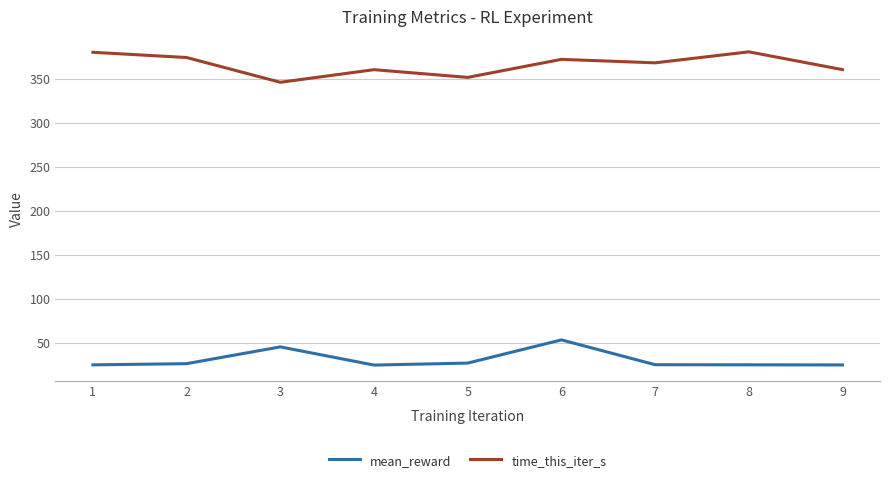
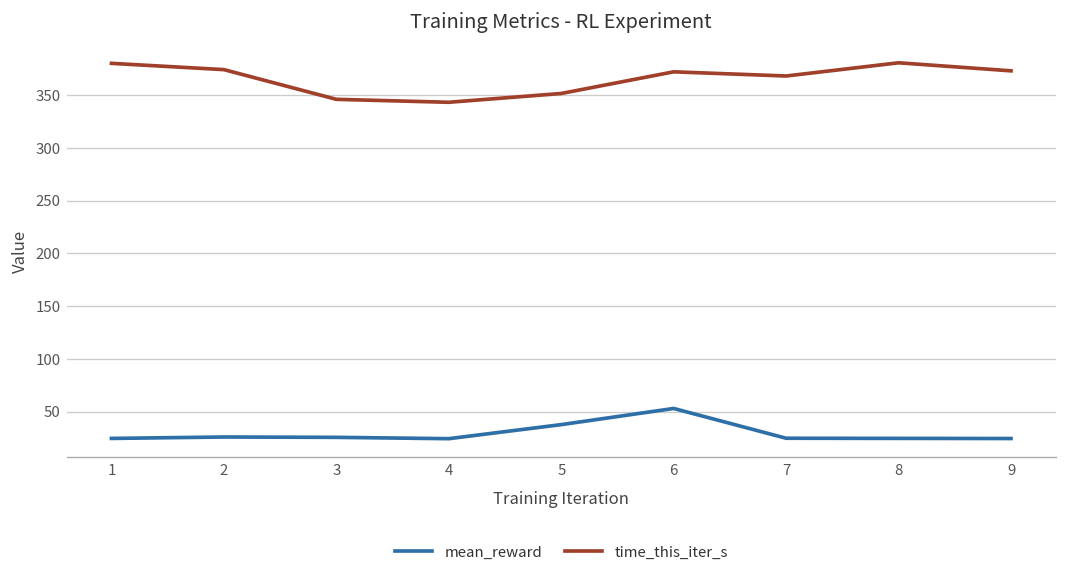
  {
    "mean_reward": {
      "1": 20,
      "2": 30,
-     "3": 50,
+     "3": 30,
      "4": 20,
-     "5": 30,
+     "5": 40,
      "6": 50,
      "7": 20,
      "8": 20,
      "9": 20
    },
    "time_this_iter_s": {
      "1": 380,
      "2": 370,
      "3": 350,
-     "4": 360,
+     "4": 340,
      "5": 350,
      "6": 370,
      "7": 370,
      "8": 380,
-     "9": 360
+     "9": 370
    }
  }
